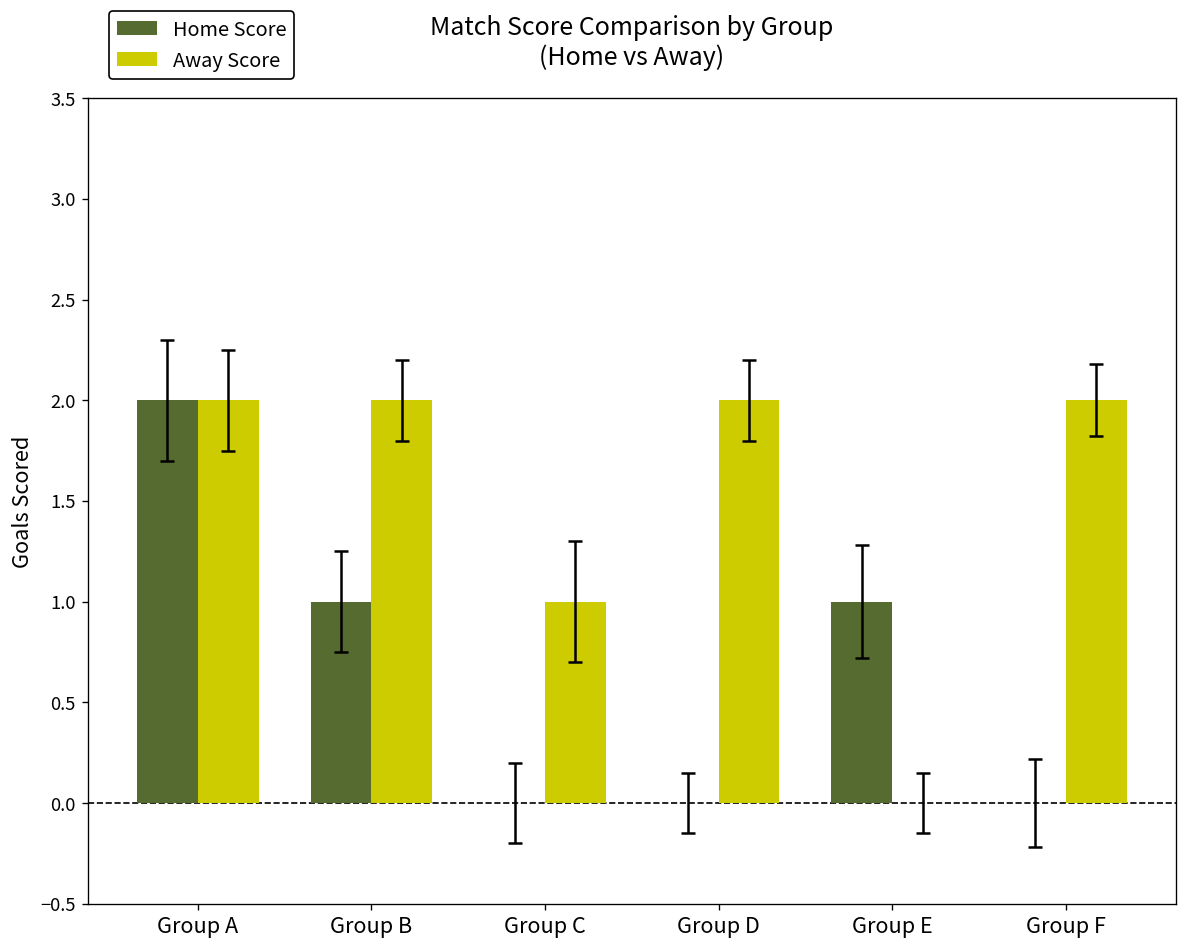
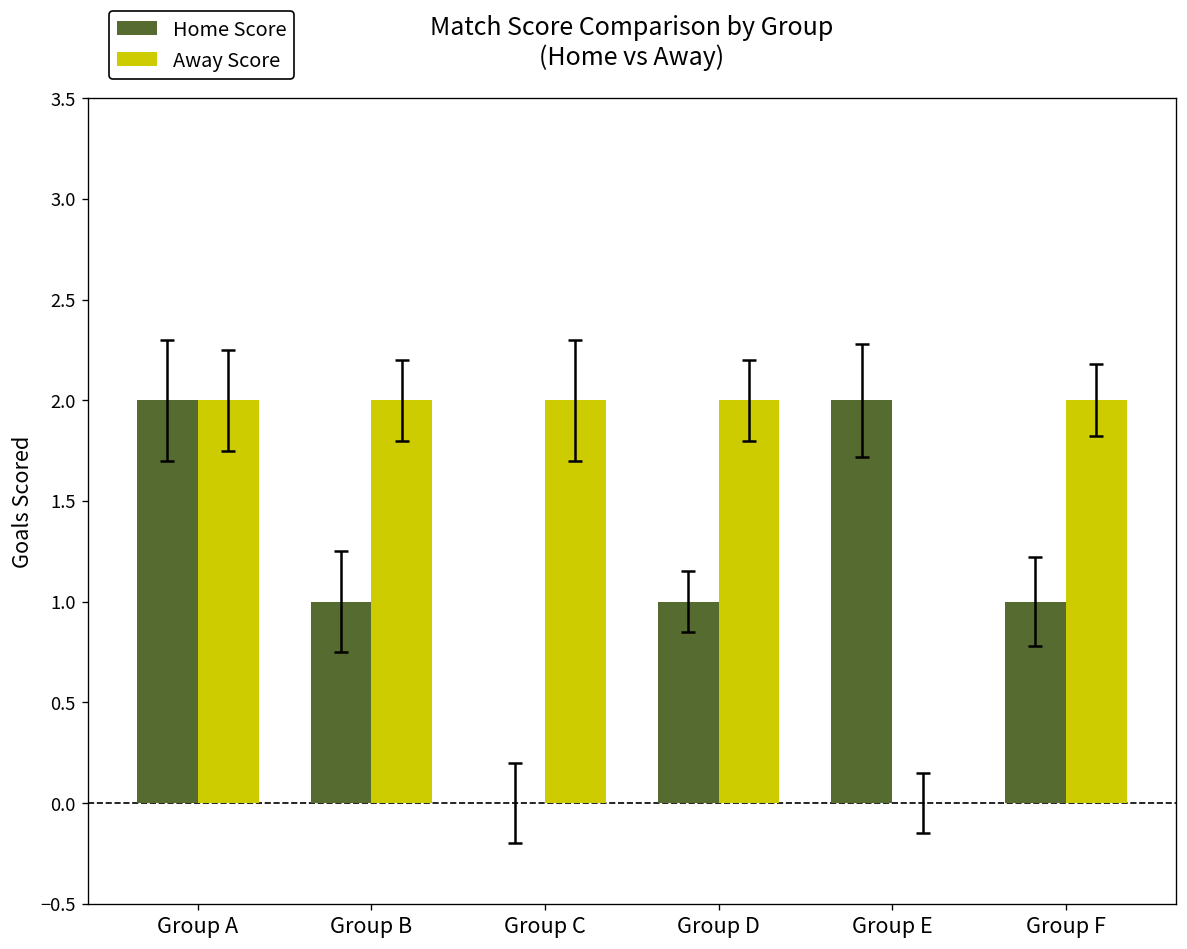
  {
    "Home Score": {
      "Group A": 2,
      "Group B": 1,
      "Group C": 0,
-     "Group D": 0,
-     "Group E": 1,
-     "Group F": 0
+     "Group D": 1,
+     "Group E": 2,
+     "Group F": 1
    },
    "Away Score": {
      "Group A": 2,
      "Group B": 2,
-     "Group C": 1,
+     "Group C": 2,
      "Group D": 2,
      "Group E": 0,
      "Group F": 2
    }
  }
